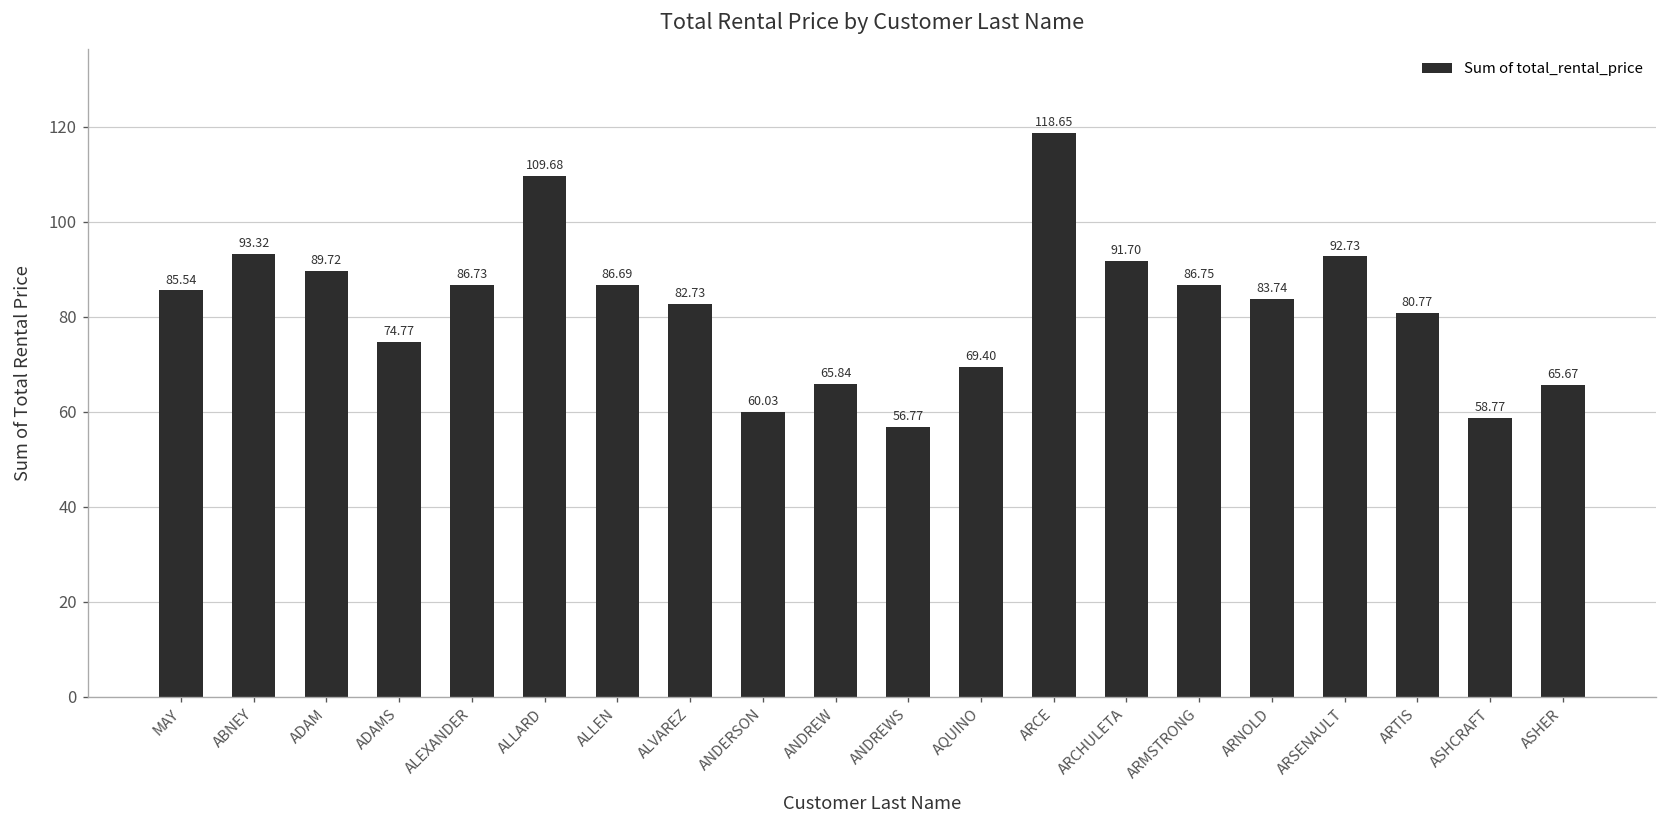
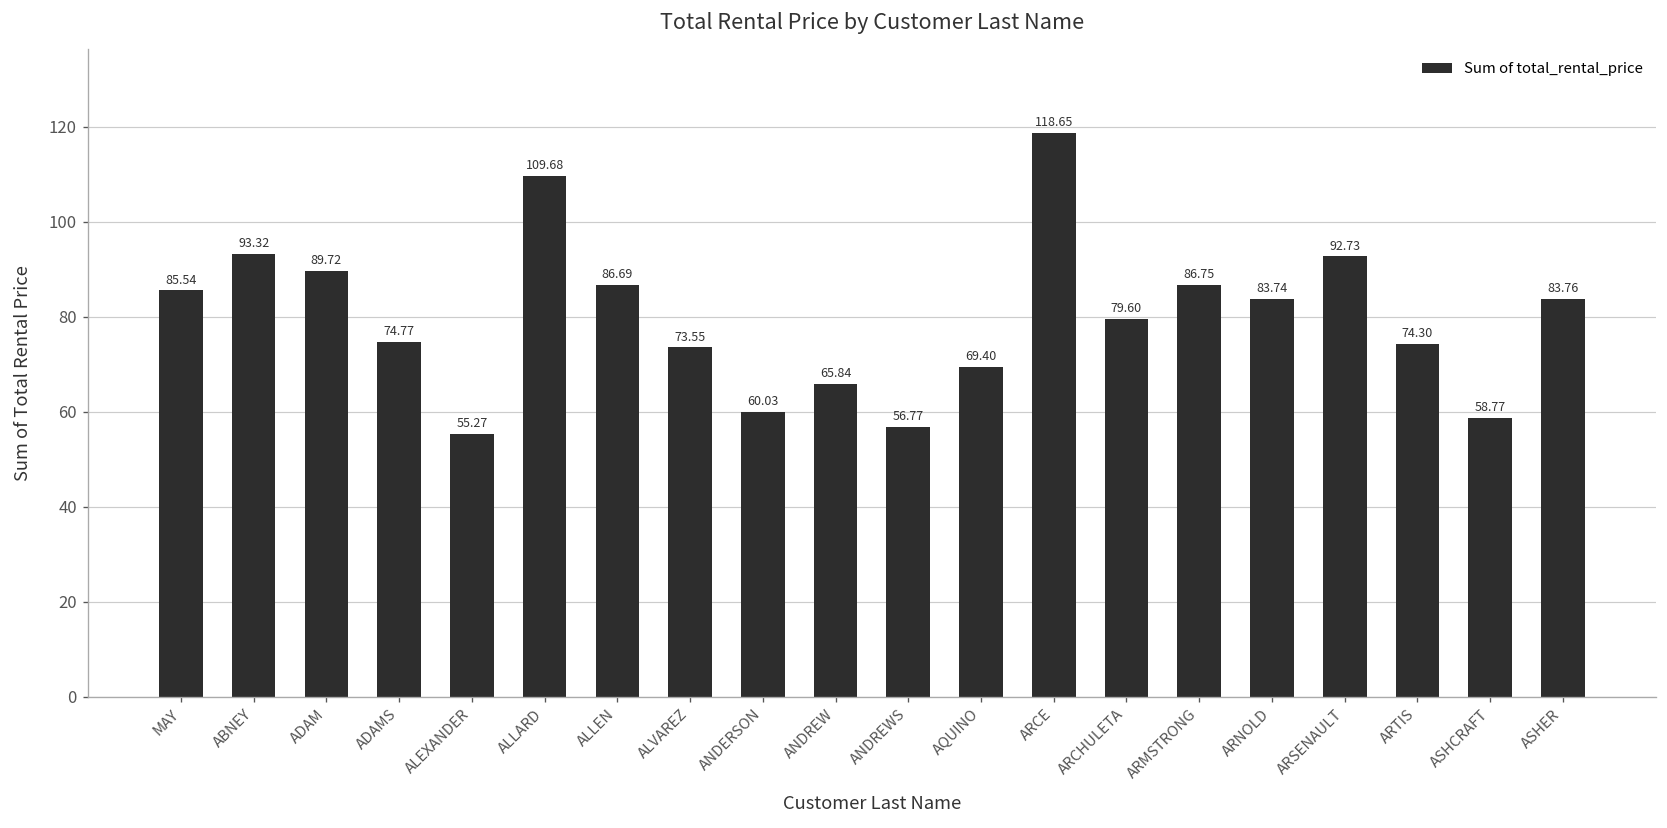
  {
    "MAY": 85.54,
    "ABNEY": 93.32,
    "ADAM": 89.72,
    "ADAMS": 74.77,
-   "ALEXANDER": 86.73,
+   "ALEXANDER": 55.27,
    "ALLARD": 109.68,
    "ALLEN": 86.69,
-   "ALVAREZ": 82.73,
+   "ALVAREZ": 73.55,
    "ANDERSON": 60.03,
    "ANDREW": 65.84,
    "ANDREWS": 56.77,
    "AQUINO": 69.40,
    "ARCE": 118.65,
-   "ARCHULETA": 91.70,
+   "ARCHULETA": 79.60,
    "ARMSTRONG": 86.75,
    "ARNOLD": 83.74,
    "ARSENAULT": 92.73,
-   "ARTIS": 80.77,
+   "ARTIS": 74.30,
    "ASHCRAFT": 58.77,
-   "ASHER": 65.67
+   "ASHER": 83.76
  }
